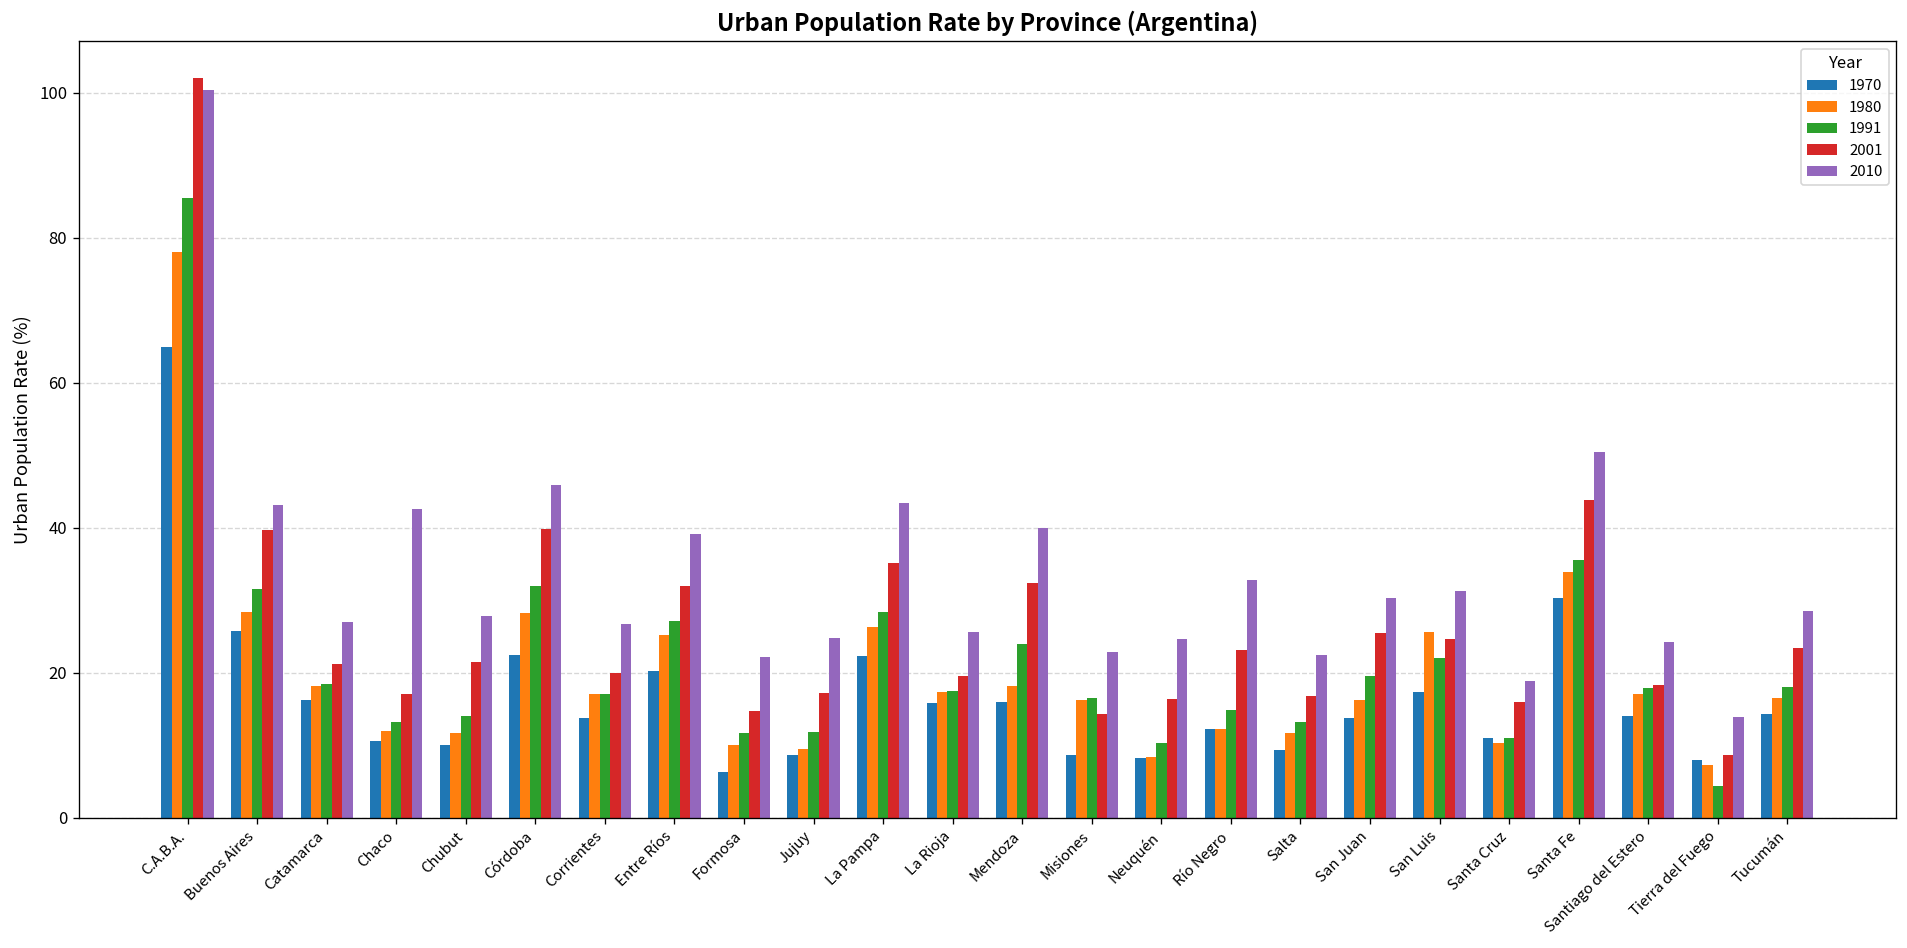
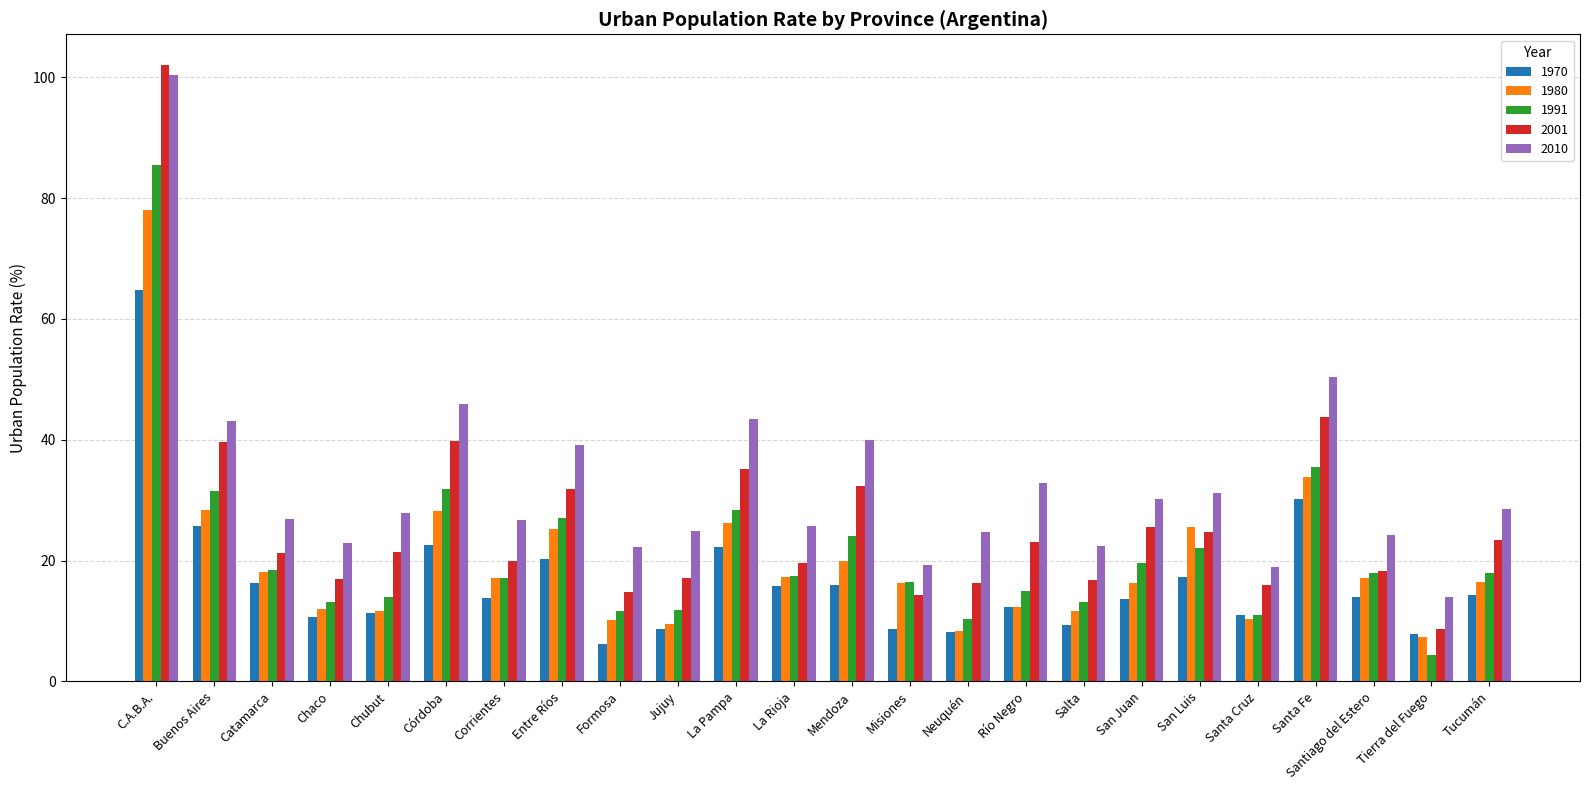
  {
    "1970": {
      "C.A.B.A.": 65,
      "Buenos Aires": 26,
      "Catamarca": 16,
      "Chaco": 11,
-     "Chubut": 10,
+     "Chubut": 11,
      "Córdoba": 23,
      "Corrientes": 14,
      "Entre Ríos": 20,
      "Formosa": 6,
      "Jujuy": 9,
      "La Pampa": 22,
      "La Rioja": 16,
      "Mendoza": 16,
      "Misiones": 9,
      "Neuquén": 8,
      "Río Negro": 12,
      "Salta": 9,
      "San Juan": 14,
      "San Luis": 17,
      "Santa Cruz": 11,
      "Santa Fe": 30,
      "Santiago del Estero": 14,
      "Tierra del Fuego": 8,
      "Tucumán": 14
    },
    "1980": {
      "C.A.B.A.": 78,
      "Buenos Aires": 28,
      "Catamarca": 18,
      "Chaco": 12,
      "Chubut": 12,
      "Córdoba": 28,
      "Corrientes": 17,
      "Entre Ríos": 25,
      "Formosa": 10,
      "Jujuy": 10,
      "La Pampa": 26,
      "La Rioja": 17,
-     "Mendoza": 18,
+     "Mendoza": 20,
      "Misiones": 16,
      "Neuquén": 8,
      "Río Negro": 12,
      "Salta": 12,
      "San Juan": 16,
      "San Luis": 26,
      "Santa Cruz": 10,
      "Santa Fe": 34,
      "Santiago del Estero": 17,
      "Tierra del Fuego": 7,
      "Tucumán": 17
    },
    "1991": {
      "C.A.B.A.": 85,
      "Buenos Aires": 32,
      "Catamarca": 18,
      "Chaco": 13,
      "Chubut": 14,
      "Córdoba": 32,
      "Corrientes": 17,
      "Entre Ríos": 27,
      "Formosa": 12,
      "Jujuy": 12,
      "La Pampa": 28,
      "La Rioja": 17,
      "Mendoza": 24,
      "Misiones": 16,
      "Neuquén": 10,
      "Río Negro": 15,
      "Salta": 13,
      "San Juan": 20,
      "San Luis": 22,
      "Santa Cruz": 11,
      "Santa Fe": 35,
      "Santiago del Estero": 18,
      "Tierra del Fuego": 4,
      "Tucumán": 18
    },
    "2001": {
      "C.A.B.A.": 102,
      "Buenos Aires": 40,
      "Catamarca": 21,
      "Chaco": 17,
      "Chubut": 21,
      "Córdoba": 40,
      "Corrientes": 20,
      "Entre Ríos": 32,
      "Formosa": 15,
      "Jujuy": 17,
      "La Pampa": 35,
      "La Rioja": 20,
      "Mendoza": 32,
      "Misiones": 14,
      "Neuquén": 16,
      "Río Negro": 23,
      "Salta": 17,
      "San Juan": 25,
      "San Luis": 25,
      "Santa Cruz": 16,
      "Santa Fe": 44,
      "Santiago del Estero": 18,
      "Tierra del Fuego": 9,
      "Tucumán": 23
    },
    "2010": {
      "C.A.B.A.": 100,
      "Buenos Aires": 43,
      "Catamarca": 27,
-     "Chaco": 43,
+     "Chaco": 23,
      "Chubut": 28,
      "Córdoba": 46,
      "Corrientes": 27,
      "Entre Ríos": 39,
      "Formosa": 22,
      "Jujuy": 25,
      "La Pampa": 43,
      "La Rioja": 26,
      "Mendoza": 40,
-     "Misiones": 23,
+     "Misiones": 19,
      "Neuquén": 25,
      "Río Negro": 33,
      "Salta": 22,
      "San Juan": 30,
      "San Luis": 31,
      "Santa Cruz": 19,
      "Santa Fe": 50,
      "Santiago del Estero": 24,
      "Tierra del Fuego": 14,
      "Tucumán": 29
    }
  }
